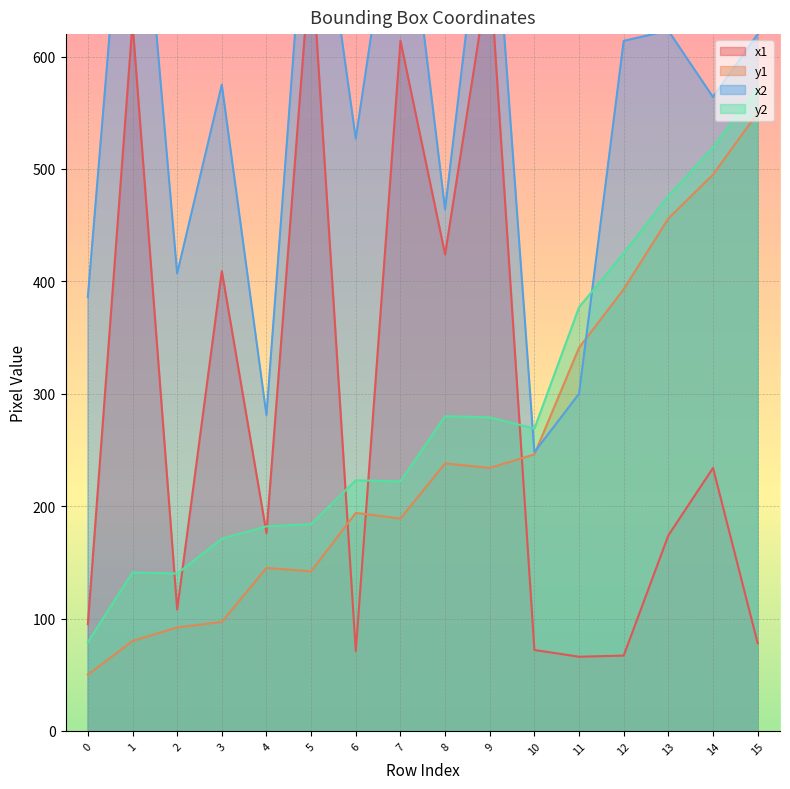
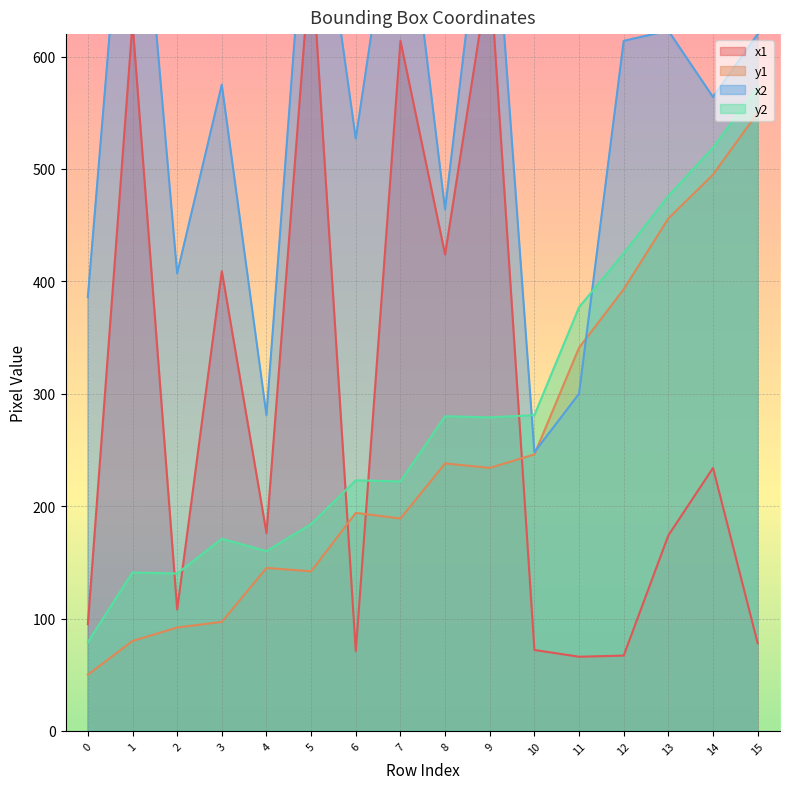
  {
    "x2": {
      "0": 386,
      "2": 407,
      "3": 575,
      "4": 281,
      "6": 527,
      "8": 464,
      "11": 300,
      "12": 614,
      "14": 564,
      "15": 620
    },
    "y2": {
      "0": 79,
      "1": 141,
      "2": 140,
      "3": 171,
-     "4": 182,
+     "4": 160,
      "5": 184,
      "6": 223,
      "7": 222,
      "8": 280,
      "9": 279,
-     "10": 269,
+     "10": 281,
      "11": 377,
      "12": 425,
      "13": 476,
      "14": 519
    }
  }
